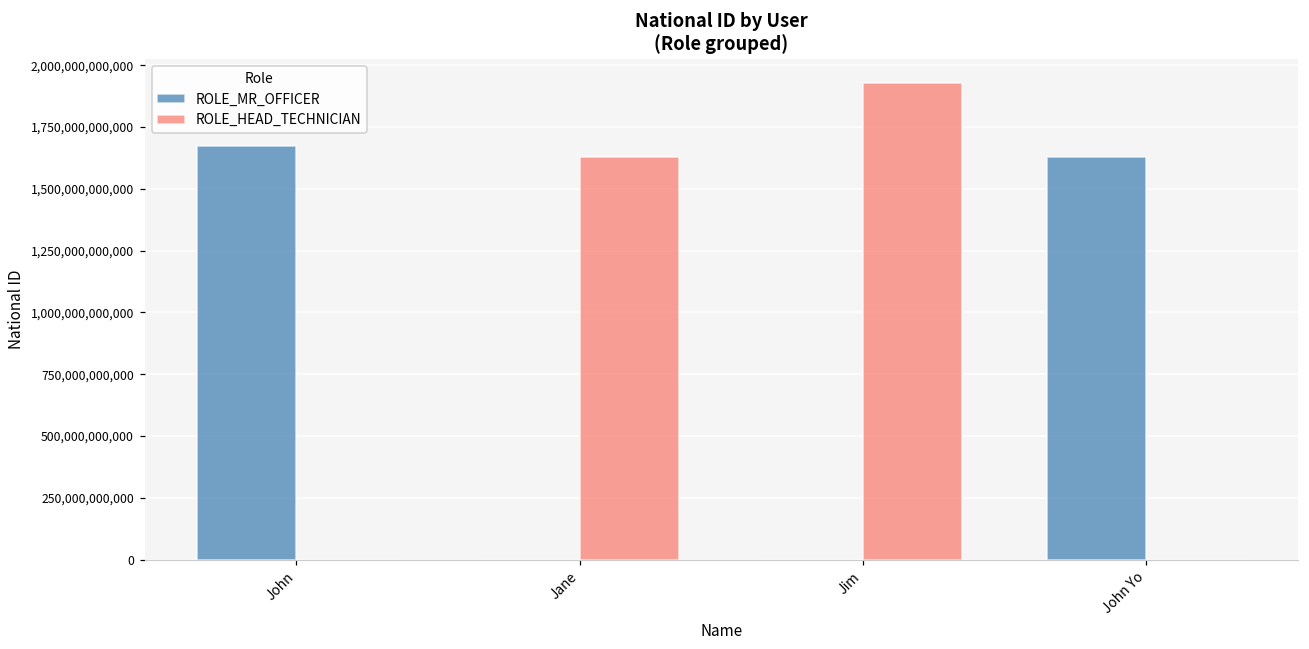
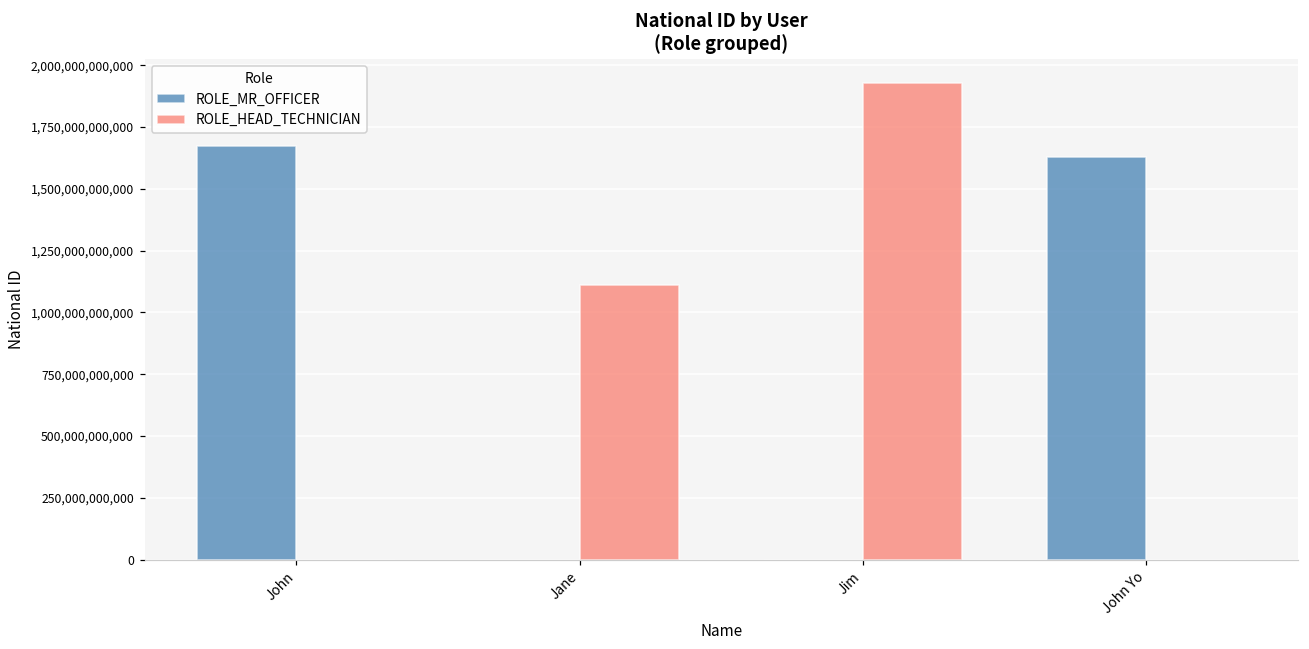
  {
    "ROLE_MR_OFFICER": {
      "John": "1,670,000,000,000",
      "Jane": "0",
      "Jim": "0",
      "John Yo": "1,630,000,000,000"
    },
    "ROLE_HEAD_TECHNICIAN": {
      "John": "0",
-     "Jane": "1,630,000,000,000",
+     "Jane": "1,110,000,000,000",
      "Jim": "1,930,000,000,000",
      "John Yo": "0"
    }
  }
